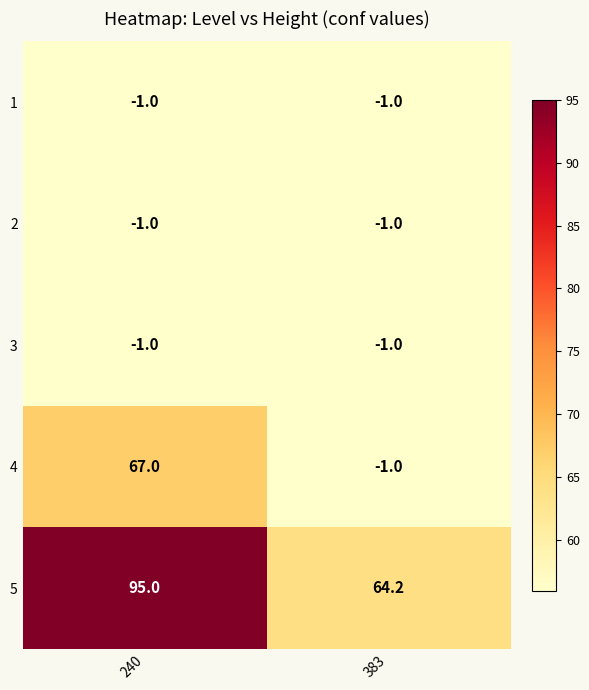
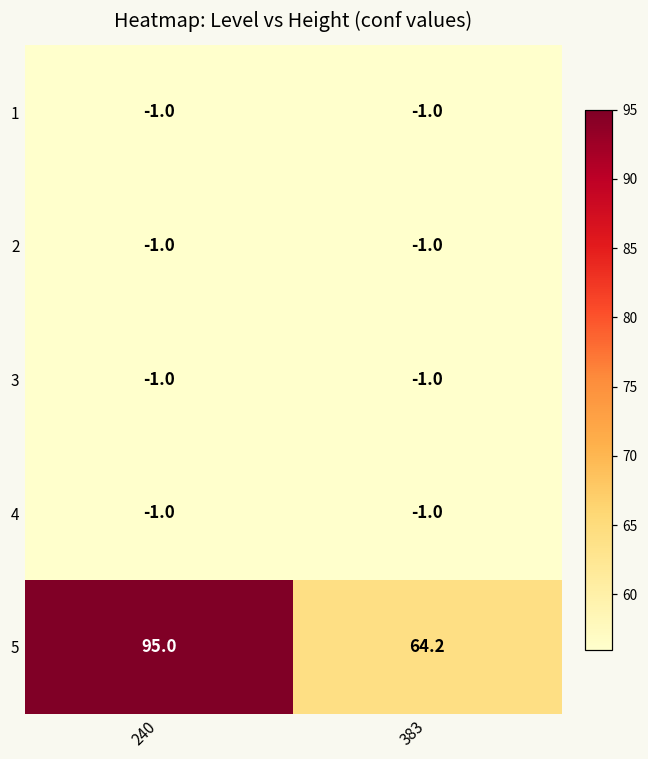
  {
    "1": {
      "240": -1.0,
      "383": -1.0
    },
    "2": {
      "240": -1.0,
      "383": -1.0
    },
    "3": {
      "240": -1.0,
      "383": -1.0
    },
    "4": {
-     "240": 67.0,
+     "240": -1.0,
      "383": -1.0
    },
    "5": {
      "240": 95.0,
      "383": 64.2
    }
  }
